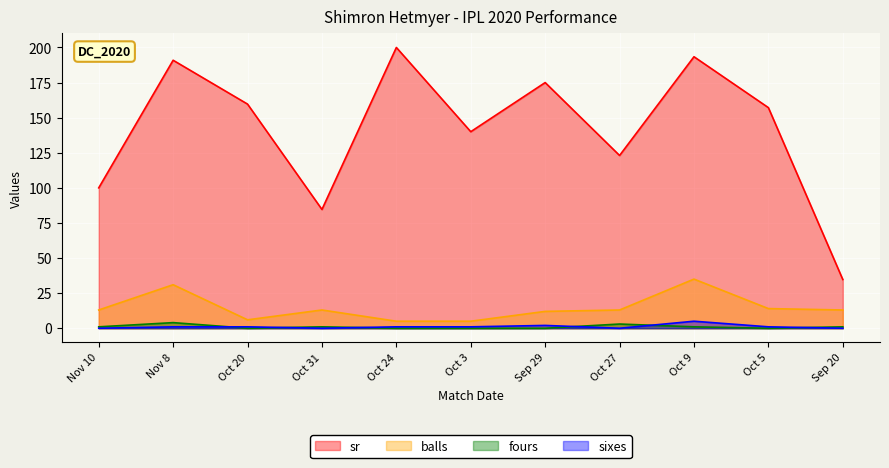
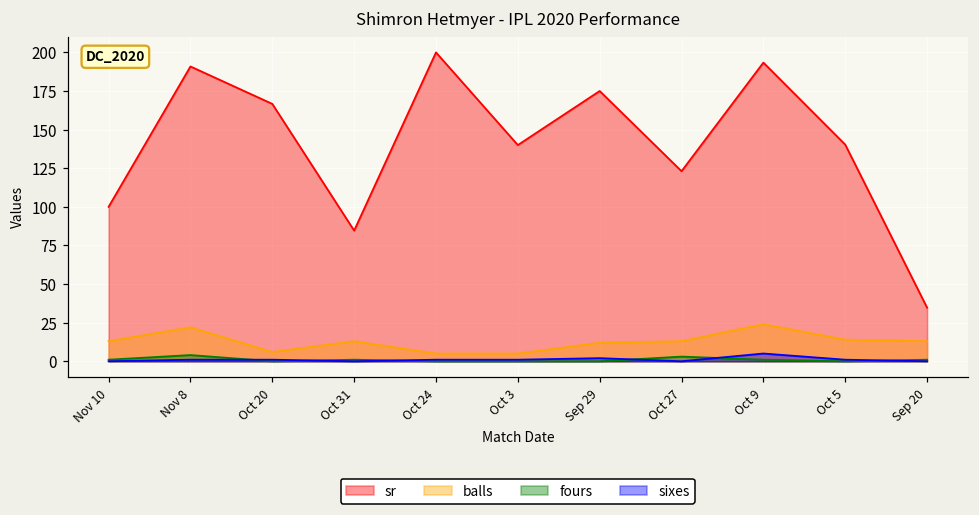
  {
    "sr": {
      "Nov 10": 100,
      "Nov 8": 191,
-     "Oct 20": 160,
+     "Oct 20": 167,
      "Oct 31": 85,
      "Oct 24": 200,
      "Oct 3": 140,
      "Sep 29": 175,
      "Oct 27": 123,
      "Oct 9": 193,
-     "Oct 5": 157,
+     "Oct 5": 140,
      "Sep 20": 35
    },
    "balls": {
      "Nov 10": 13,
-     "Nov 8": 31,
+     "Nov 8": 22,
      "Oct 20": 6,
      "Oct 31": 13,
      "Oct 24": 5,
      "Oct 3": 5,
      "Sep 29": 12,
      "Oct 27": 13,
-     "Oct 9": 35,
+     "Oct 9": 24,
      "Oct 5": 14,
      "Sep 20": 13
    },
    "fours": {
      "Nov 8": 4,
      "Sep 29": 0,
      "Oct 27": 3,
      "Oct 9": 1
    },
    "sixes": {
      "Nov 8": 1,
      "Sep 29": 2,
      "Oct 27": 0,
      "Oct 9": 5
    }
  }
